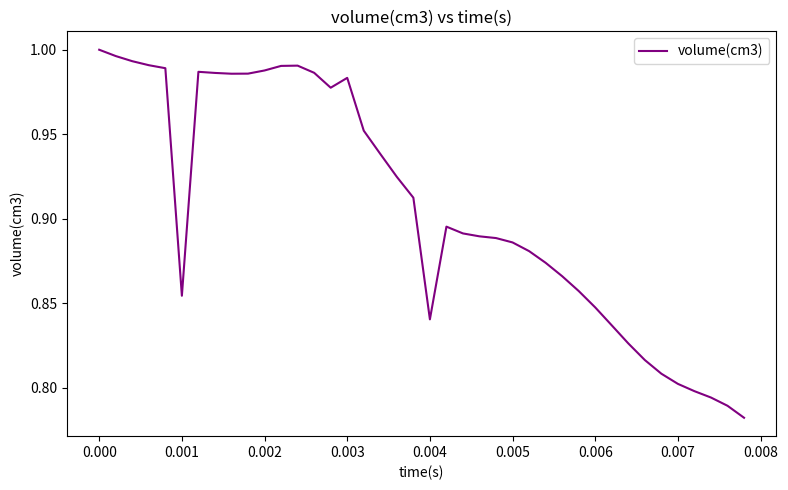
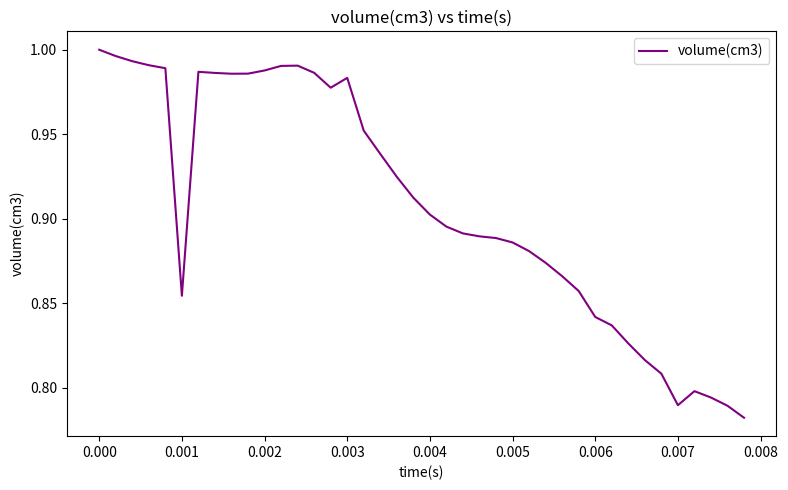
  {
    "0.000": 1.000,
    "0.001": 0.854,
    "0.002": 0.988,
    "0.003": 0.983,
-   "0.004": 0.840,
+   "0.004": 0.902,
    "0.005": 0.886,
-   "0.006": 0.847,
-   "0.007": 0.802
+   "0.006": 0.842,
+   "0.007": 0.790
  }
